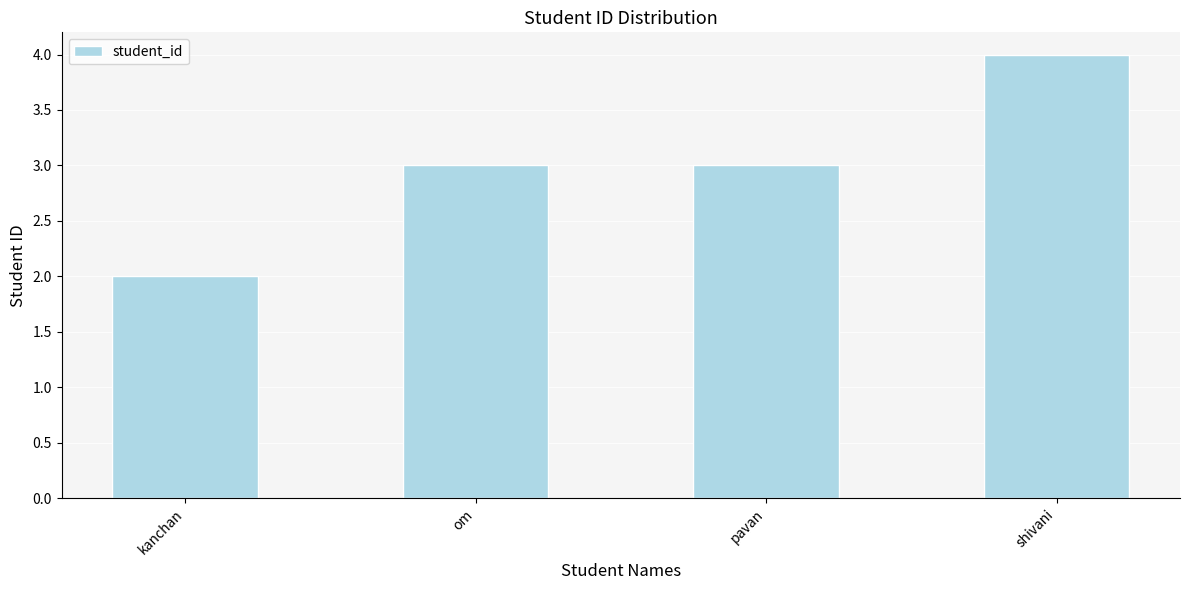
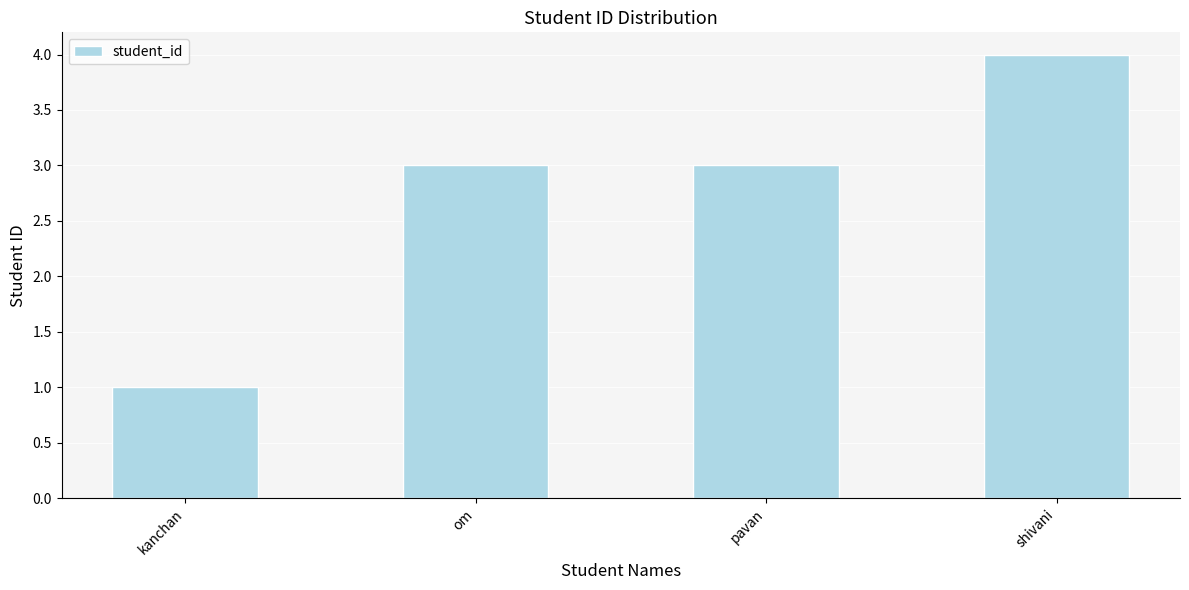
  {
-   "kanchan": 2,
+   "kanchan": 1,
    "om": 3,
    "pavan": 3,
    "shivani": 4
  }
